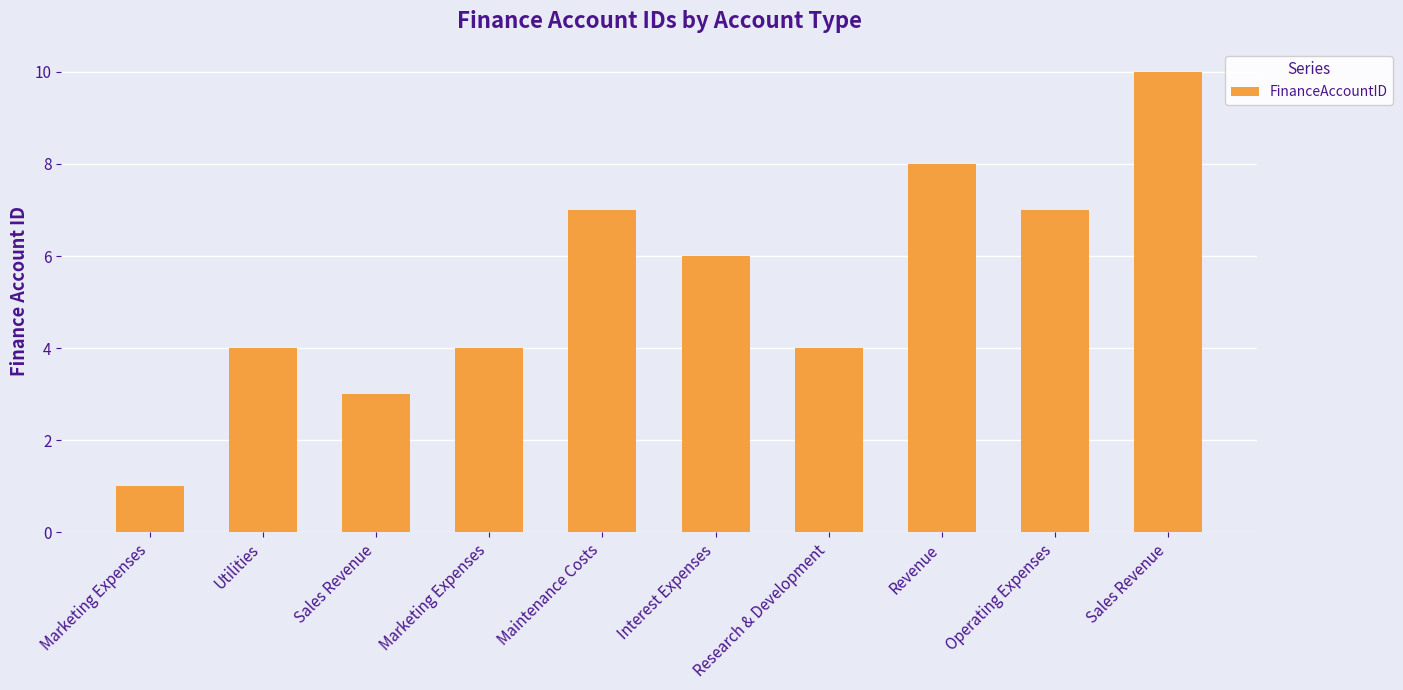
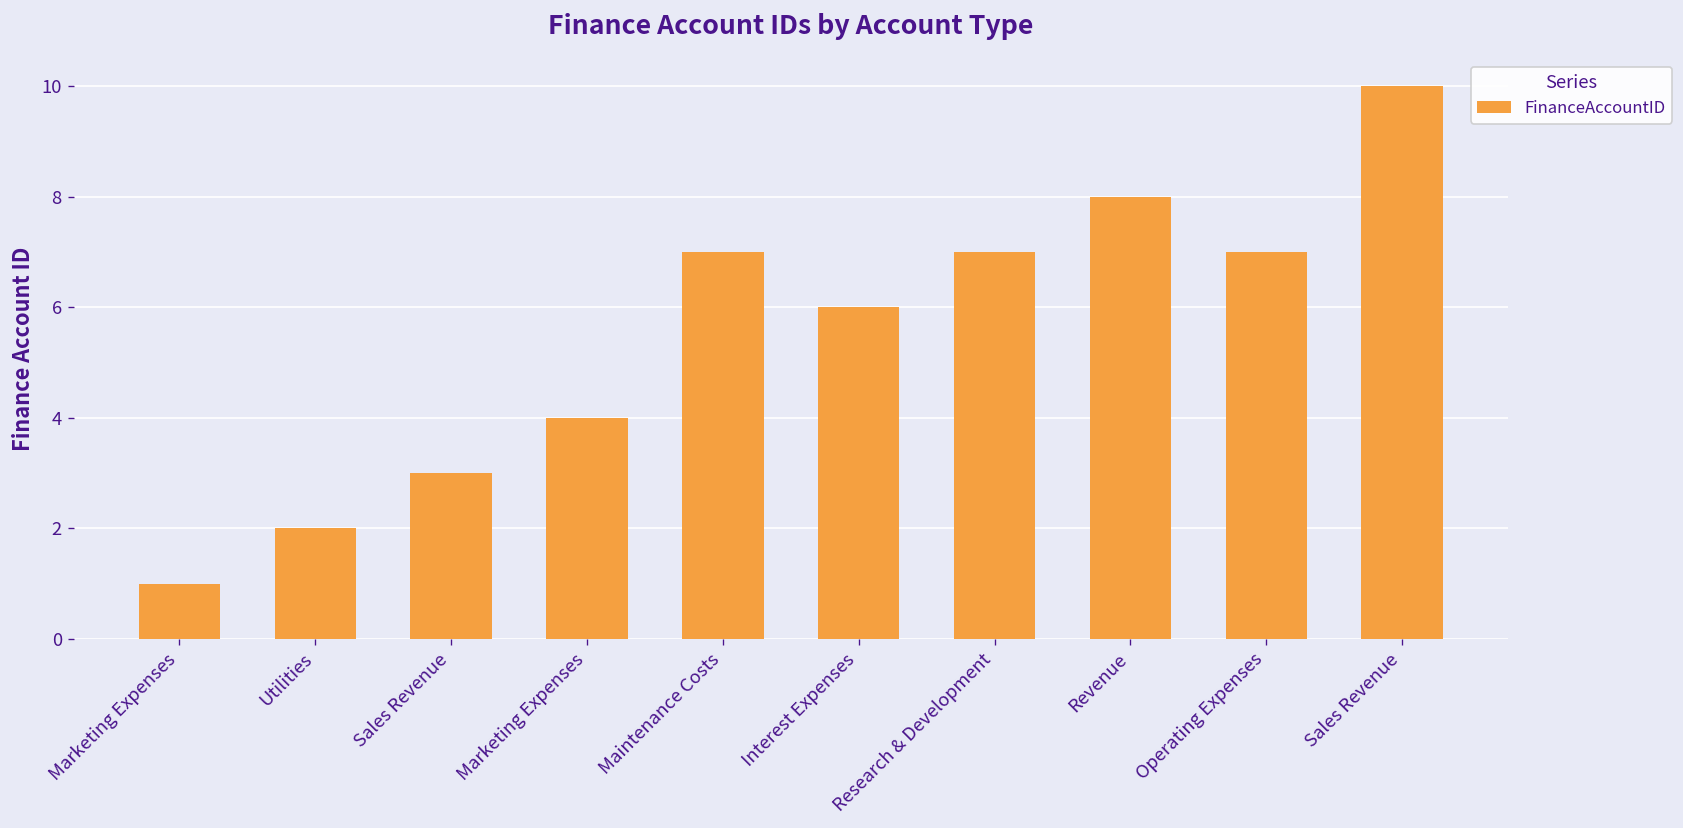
  {
-   "Utilities": 4,
+   "Utilities": 2,
    "Maintenance Costs": 7,
    "Interest Expenses": 6,
-   "Research & Development": 4,
+   "Research & Development": 7,
    "Revenue": 8,
    "Operating Expenses": 7
  }
